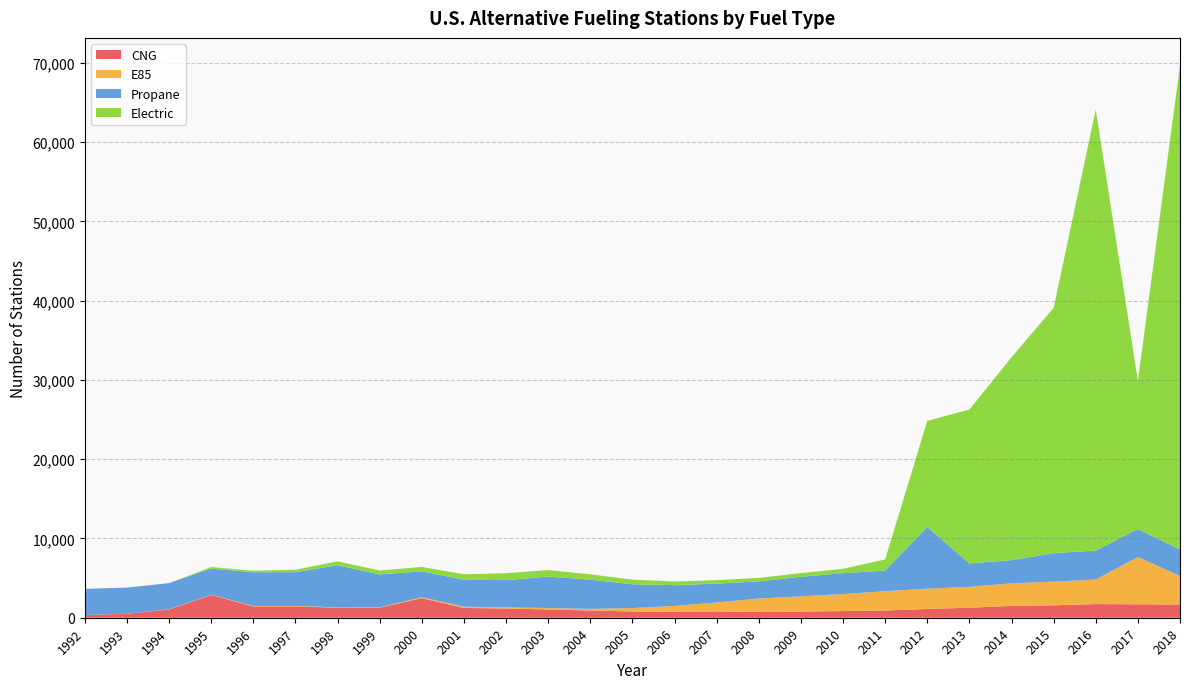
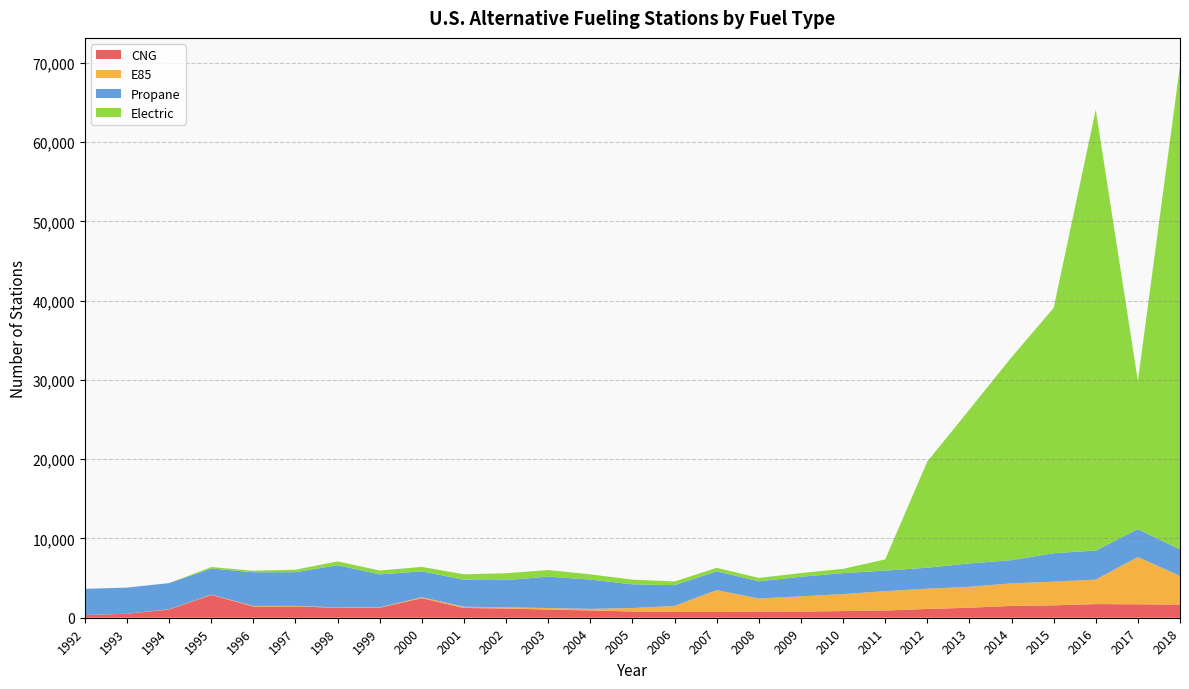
  {
    "CNG": {
      "2005": "1,000",
      "2006": "1,000",
      "2007": "1,000",
      "2008": "1,000",
      "2009": "1,000",
      "2010": "1,000",
      "2011": "1,000",
      "2012": "1,000",
      "2013": "1,000",
      "2014": "1,000",
      "2015": "2,000",
      "2016": "2,000",
      "2017": "2,000",
      "2018": "2,000"
    },
    "E85": {
      "2005": "0",
      "2006": "1,000",
-     "2007": "1,000",
+     "2007": "3,000",
      "2008": "2,000",
      "2009": "2,000",
      "2010": "2,000",
      "2011": "2,000",
      "2012": "3,000",
      "2013": "3,000",
      "2014": "3,000",
      "2015": "3,000",
      "2016": "3,000",
      "2017": "6,000",
      "2018": "4,000"
    },
    "Propane": {
      "1998": "5,000",
      "1999": "4,000",
      "2000": "3,000",
      "2001": "3,000",
      "2002": "3,000",
      "2003": "4,000",
      "2004": "4,000",
      "2005": "3,000",
      "2006": "3,000",
      "2007": "2,000",
      "2008": "2,000",
      "2009": "2,000",
      "2010": "3,000",
      "2011": "3,000",
-     "2012": "8,000",
+     "2012": "3,000",
      "2013": "3,000",
      "2014": "3,000",
      "2015": "4,000",
      "2016": "4,000",
      "2017": "4,000",
      "2018": "3,000"
    },
    "Electric": {
      "1998": "0",
      "1999": "0",
      "2000": "1,000",
      "2001": "1,000",
      "2002": "1,000",
      "2003": "1,000",
      "2004": "1,000",
      "2005": "1,000",
      "2006": "0",
      "2007": "0",
      "2008": "0",
      "2009": "0",
      "2010": "1,000",
      "2011": "1,000",
      "2012": "13,000",
      "2013": "19,000",
      "2014": "26,000",
      "2015": "31,000",
      "2016": "56,000",
      "2017": "19,000",
      "2018": "61,000"
    }
  }
